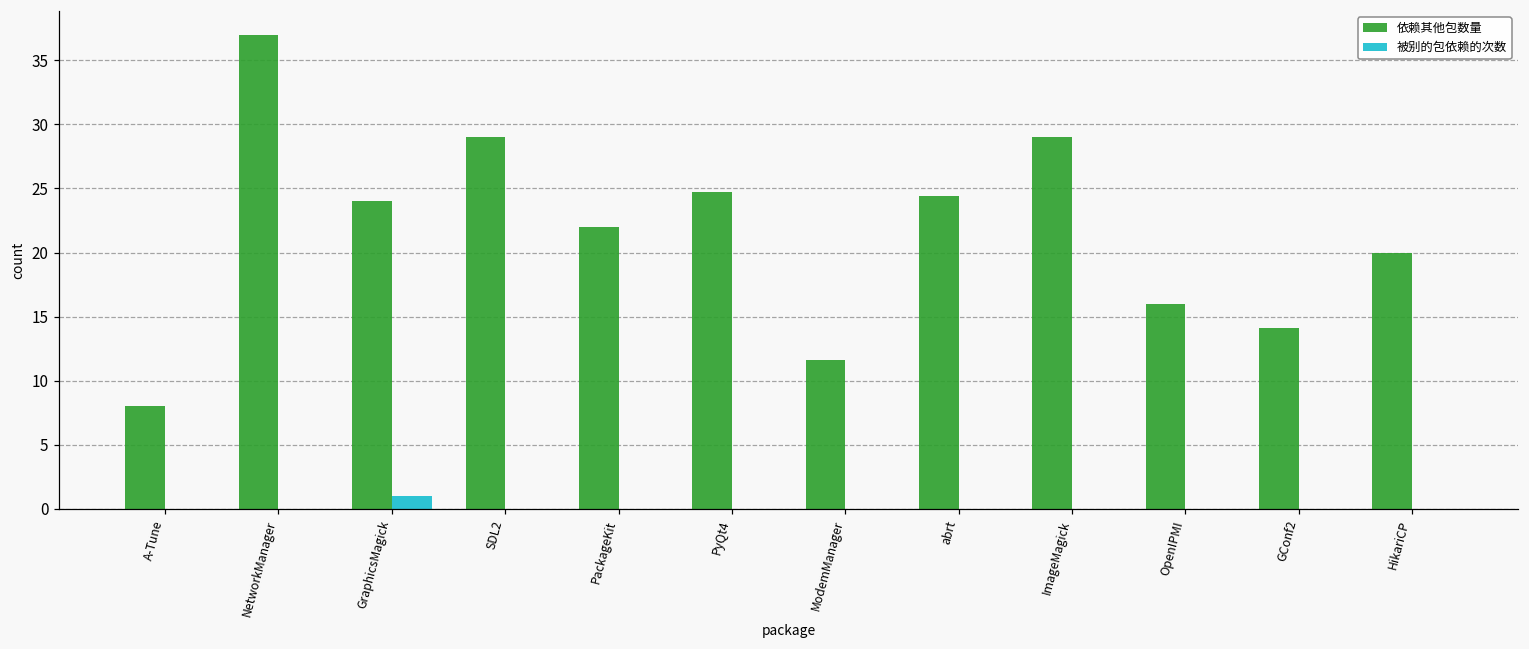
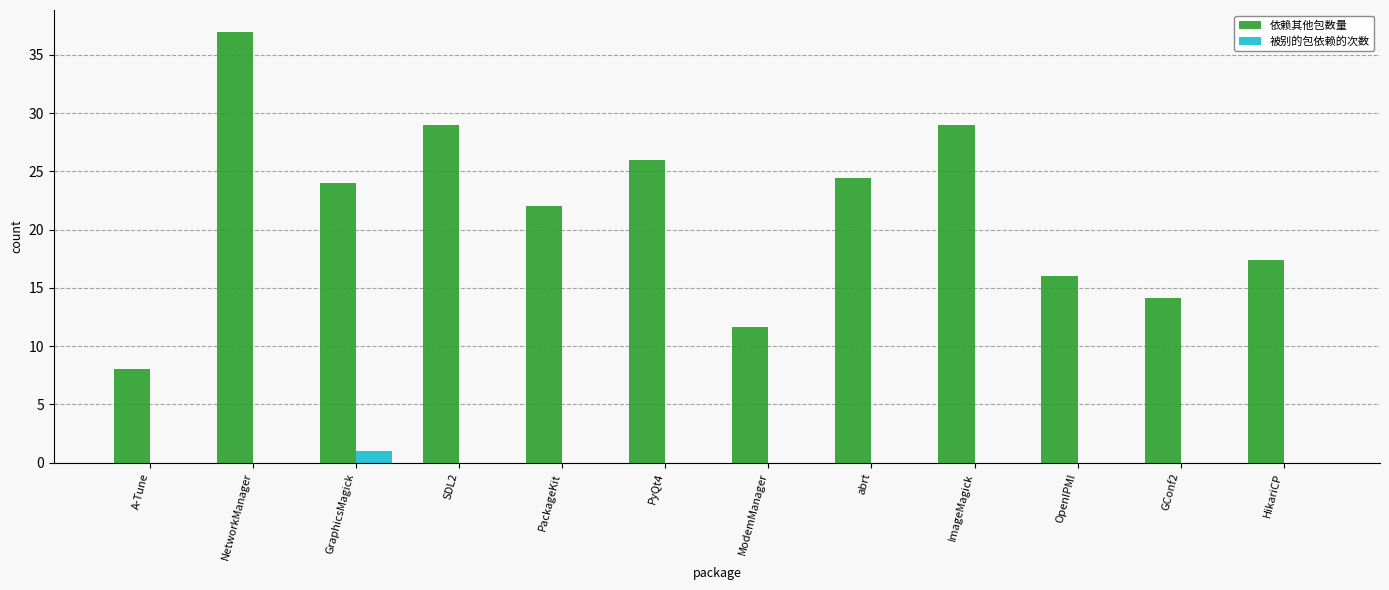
  {
    "依赖其他包数量": {
      "A-Tune": 8.0,
      "NetworkManager": 37.0,
      "GraphicsMagick": 24.0,
      "SDL2": 29.0,
      "PackageKit": 22.0,
-     "PyQt4": 24.7,
+     "PyQt4": 26.0,
      "ModemManager": 11.6,
      "abrt": 24.4,
      "ImageMagick": 29.0,
      "OpenIPMI": 16.0,
      "GConf2": 14.1,
-     "HikariCP": 20.0
+     "HikariCP": 17.4
    },
    "被别的包依赖的次数": {
      "A-Tune": 0.0,
      "NetworkManager": 0.0,
      "GraphicsMagick": 1.0,
      "SDL2": 0.0,
      "PackageKit": 0.0,
      "PyQt4": 0.0,
      "ModemManager": 0.0,
      "abrt": 0.0,
      "ImageMagick": 0.0,
      "OpenIPMI": 0.0,
      "GConf2": 0.0,
      "HikariCP": 0.0
    }
  }
